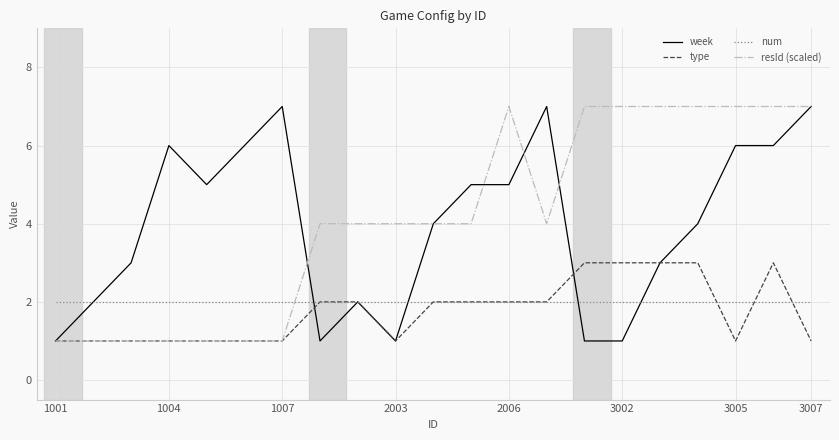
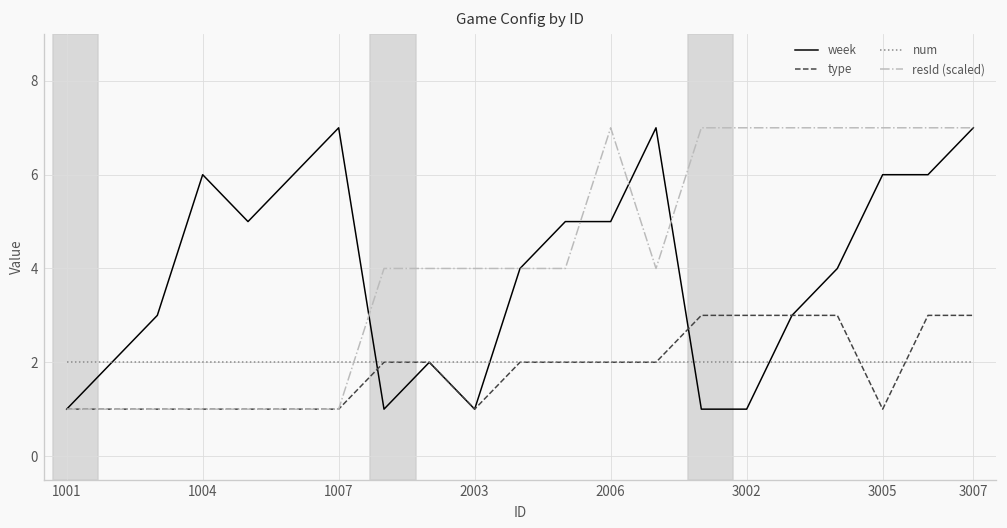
  {
    "week": {
      "1004": 6,
      "1007": 7,
      "2006": 5,
      "3002": 1,
      "3005": 6
    },
    "type": {
      "3002": 3,
      "3005": 1,
-     "3007": 1
+     "3007": 3
    },
    "num": {
      "1001": 2,
      "1004": 2,
      "1007": 2,
      "2003": 2,
      "3002": 2,
      "3005": 2,
      "3007": 2
    },
    "resId (scaled)": {
      "2003": 4,
      "2006": 7,
      "3002": 7,
      "3005": 7
    }
  }
